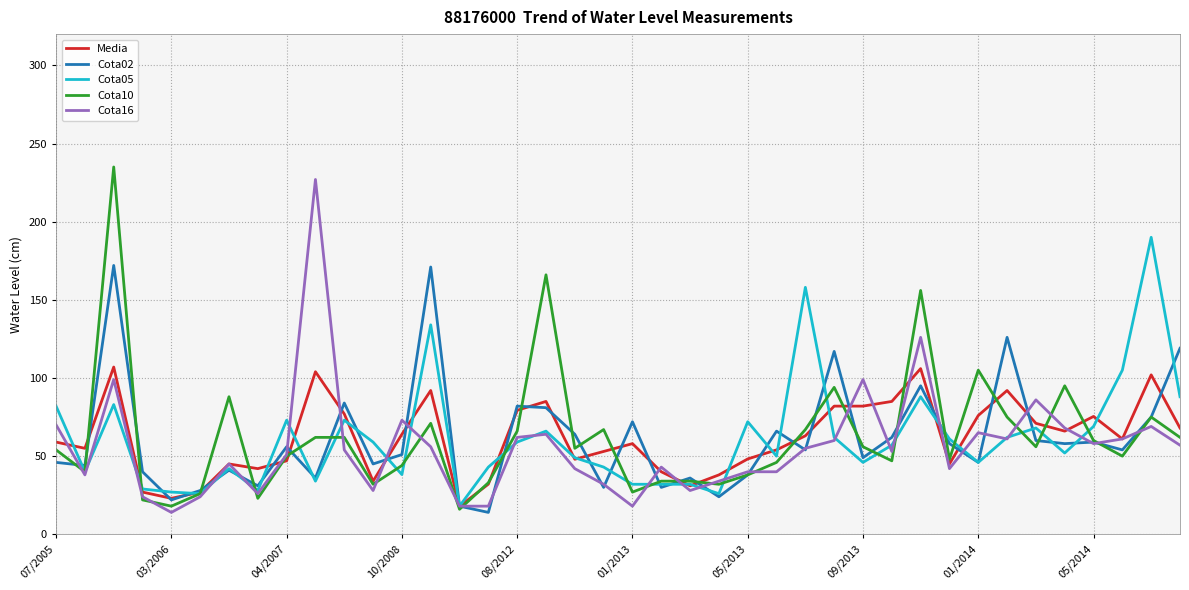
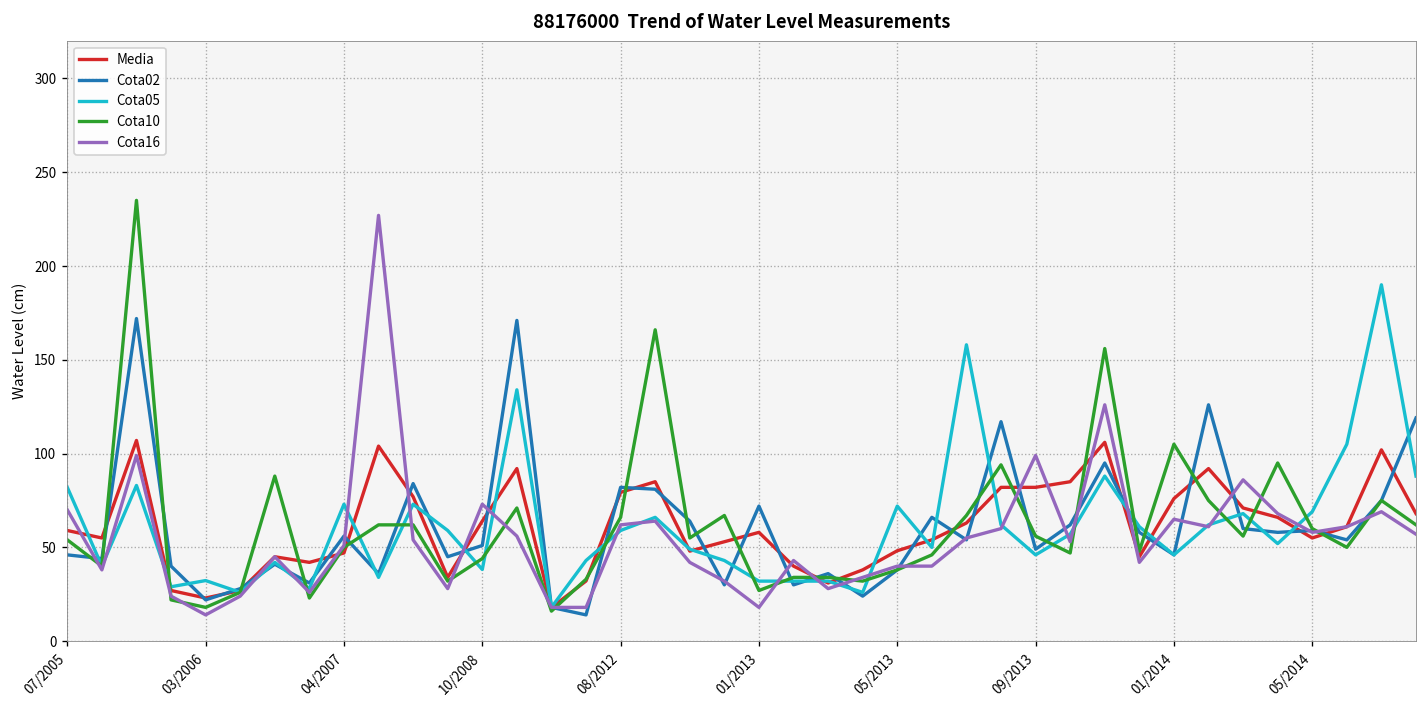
  {
    "Media": {
      "07/2005": 59,
      "04/2007": 47,
      "10/2008": 64,
      "08/2012": 79,
      "01/2013": 58,
      "05/2013": 48,
      "09/2013": 82,
      "01/2014": 76,
-     "05/2014": 75
+     "05/2014": 55
    },
    "Cota02": {
      "07/2005": 46,
      "04/2007": 56,
      "10/2008": 51,
      "08/2012": 82,
      "01/2013": 72,
      "09/2013": 49
    },
    "Cota05": {
      "07/2005": 82,
-     "03/2006": 27,
+     "03/2006": 32,
      "04/2007": 73,
      "10/2008": 38,
      "08/2012": 59,
      "01/2013": 32,
      "05/2013": 72,
      "09/2013": 46,
      "05/2014": 69
    },
    "Cota10": {
      "07/2005": 54,
      "03/2006": 18,
      "10/2008": 44,
      "08/2012": 66,
      "01/2013": 27,
      "09/2013": 56,
      "01/2014": 105
    },
    "Cota16": {
      "07/2005": 70,
      "03/2006": 14,
      "10/2008": 73,
      "08/2012": 62,
      "01/2013": 18,
      "05/2013": 40,
      "09/2013": 99,
      "01/2014": 65
    }
  }
